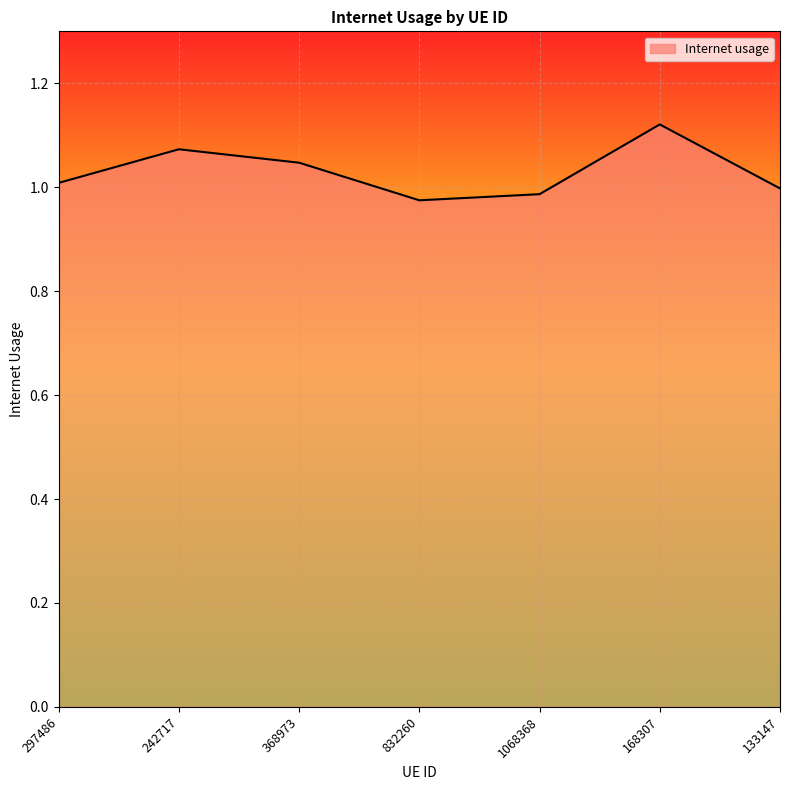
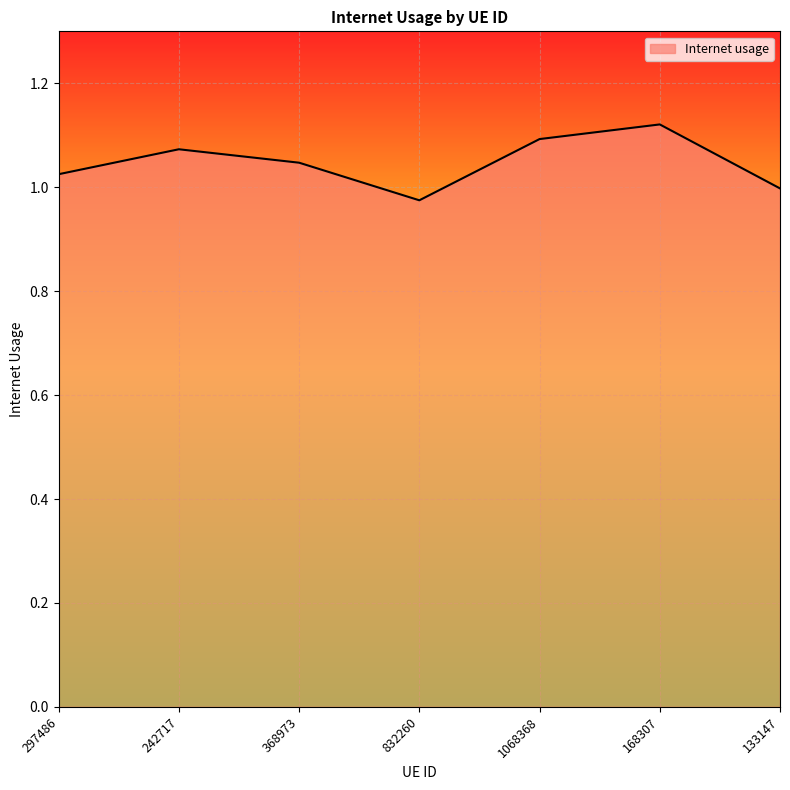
  {
-   "297486": 1.01,
+   "297486": 1.03,
    "242717": 1.07,
    "368973": 1.05,
    "832260": 0.97,
-   "1068368": 0.99,
+   "1068368": 1.09,
    "168307": 1.12,
    "133147": 1.00
  }
